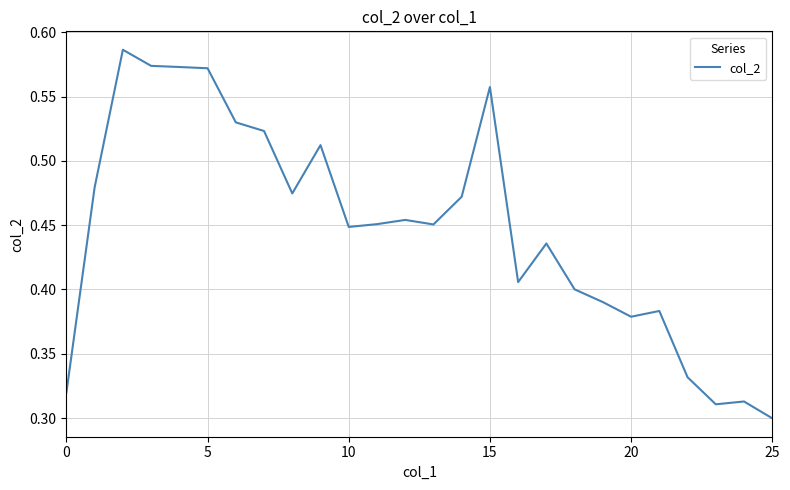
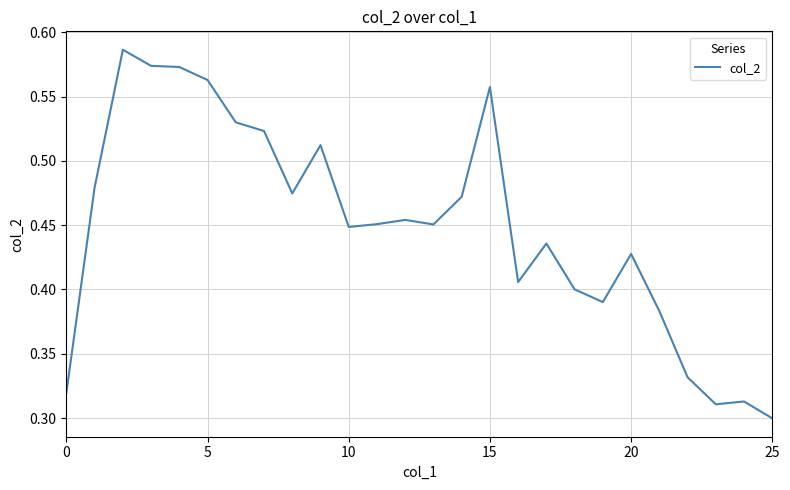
  {
    "0": 0.320,
-   "5": 0.572,
+   "5": 0.563,
    "10": 0.449,
    "15": 0.557,
-   "20": 0.379,
+   "20": 0.428,
    "25": 0.300
  }
